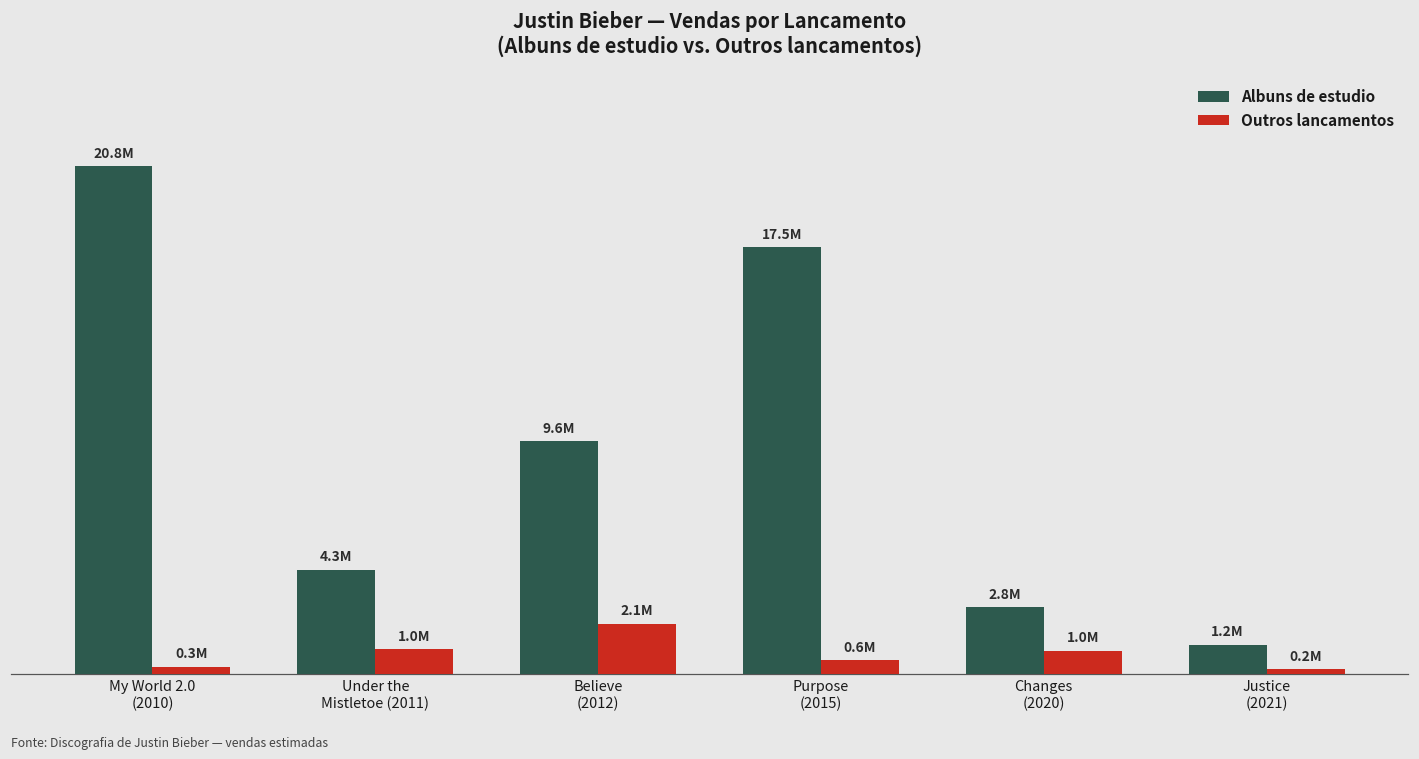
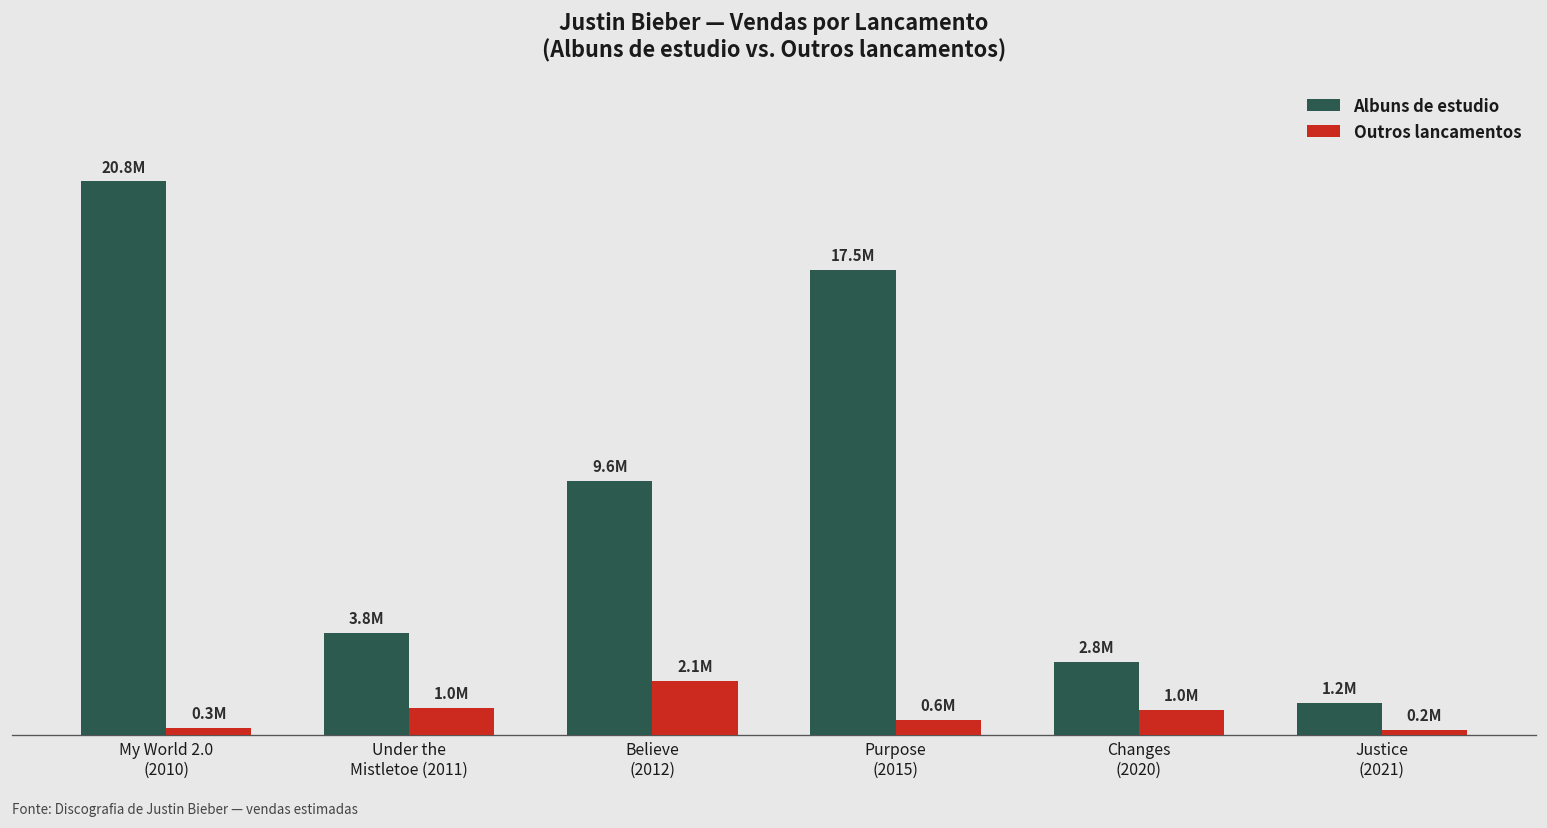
  {
    "Albuns de estudio": {
      "My World 2.0 (2010)": "20.8M",
-     "Under the Mistletoe (2011)": "4.3M",
+     "Under the Mistletoe (2011)": "3.8M",
      "Believe (2012)": "9.6M",
      "Purpose (2015)": "17.5M",
      "Changes (2020)": "2.8M",
      "Justice (2021)": "1.2M"
    },
    "Outros lancamentos": {
      "My World 2.0 (2010)": "0.3M",
      "Under the Mistletoe (2011)": "1.0M",
      "Believe (2012)": "2.1M",
      "Purpose (2015)": "0.6M",
      "Changes (2020)": "1.0M",
      "Justice (2021)": "0.2M"
    }
  }
